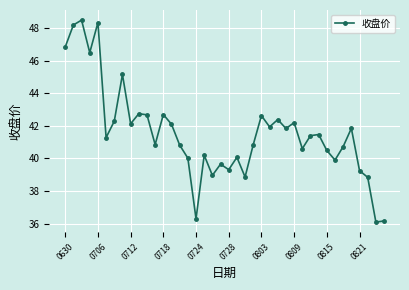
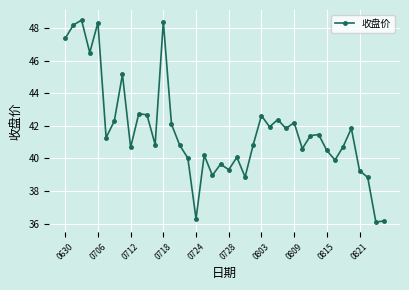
  {
-   "0630": 46.9,
+   "0630": 47.4,
    "0706": 48.4,
-   "0712": 42.1,
-   "0718": 42.7,
+   "0712": 40.7,
+   "0718": 48.4,
    "0724": 36.3,
    "0728": 39.3,
    "0803": 42.6,
    "0809": 42.2,
    "0815": 40.5,
    "0821": 39.3
  }
